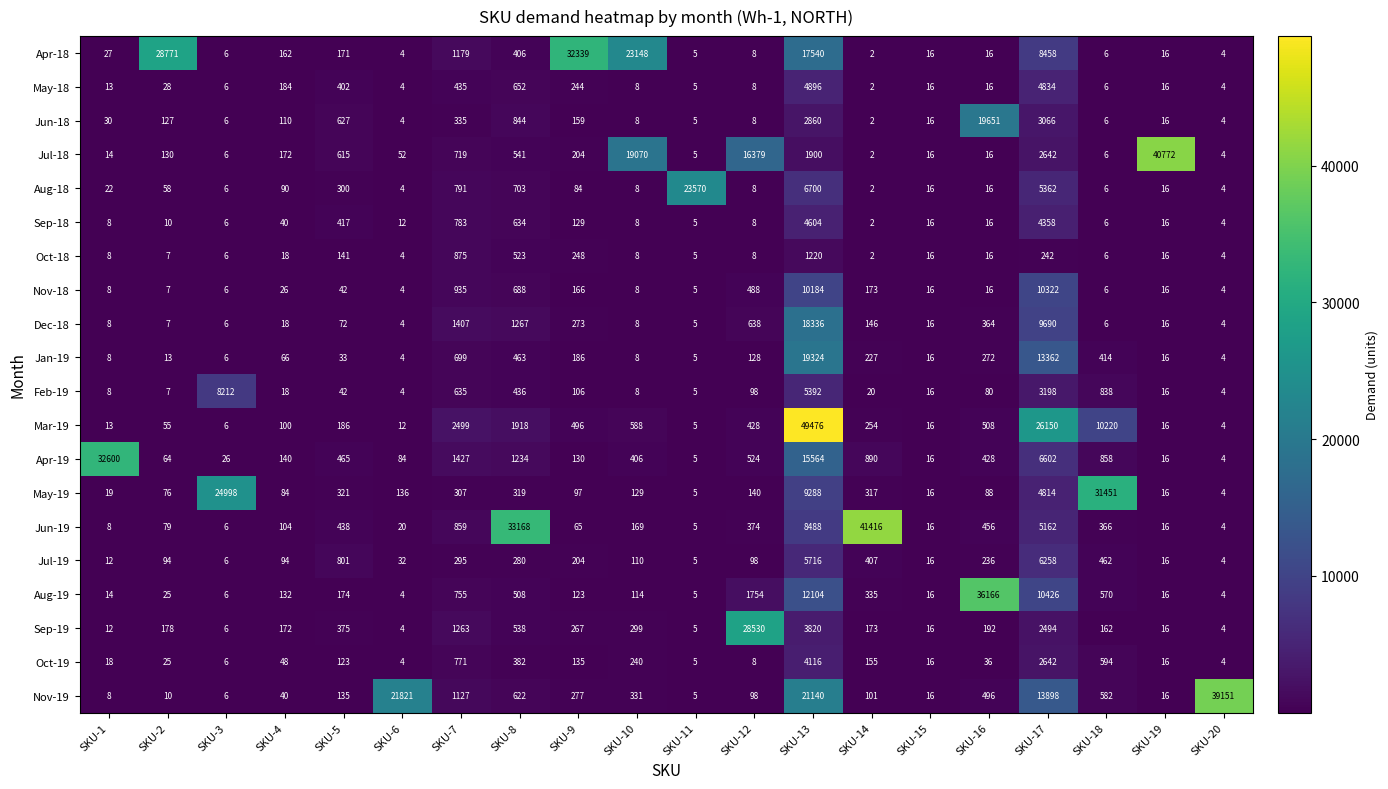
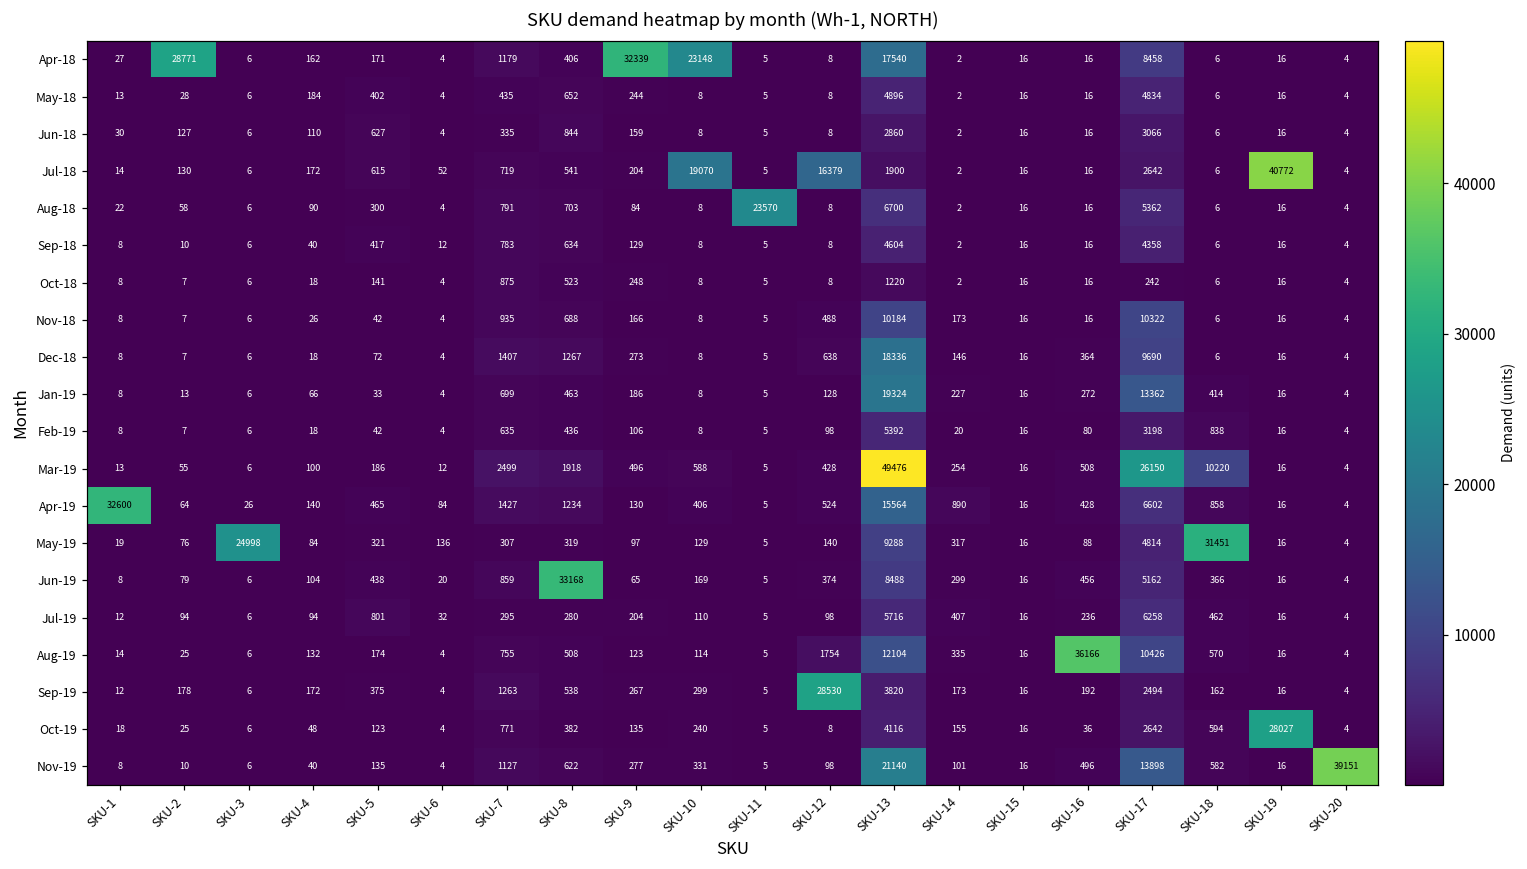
  {
    "Jun-18": {
      "SKU-1": 30,
      "SKU-2": 127,
      "SKU-3": 6,
      "SKU-4": 110,
      "SKU-5": 627,
      "SKU-6": 4,
      "SKU-7": 335,
      "SKU-8": 844,
      "SKU-9": 159,
      "SKU-10": 8,
      "SKU-11": 5,
      "SKU-12": 8,
      "SKU-13": 2860,
      "SKU-14": 2,
      "SKU-15": 16,
-     "SKU-16": 19651,
+     "SKU-16": 16,
      "SKU-17": 3066,
      "SKU-18": 6,
      "SKU-19": 16,
      "SKU-20": 4
    },
    "Feb-19": {
      "SKU-1": 8,
      "SKU-2": 7,
-     "SKU-3": 8212,
+     "SKU-3": 6,
      "SKU-4": 18,
      "SKU-5": 42,
      "SKU-6": 4,
      "SKU-7": 635,
      "SKU-8": 436,
      "SKU-9": 106,
      "SKU-10": 8,
      "SKU-11": 5,
      "SKU-12": 98,
      "SKU-13": 5392,
      "SKU-14": 20,
      "SKU-15": 16,
      "SKU-16": 80,
      "SKU-17": 3198,
      "SKU-18": 838,
      "SKU-19": 16,
      "SKU-20": 4
    },
    "Jun-19": {
      "SKU-1": 8,
      "SKU-2": 79,
      "SKU-3": 6,
      "SKU-4": 104,
      "SKU-5": 438,
      "SKU-6": 20,
      "SKU-7": 859,
      "SKU-8": 33168,
      "SKU-9": 65,
      "SKU-10": 169,
      "SKU-11": 5,
      "SKU-12": 374,
      "SKU-13": 8488,
-     "SKU-14": 41416,
+     "SKU-14": 299,
      "SKU-15": 16,
      "SKU-16": 456,
      "SKU-17": 5162,
      "SKU-18": 366,
      "SKU-19": 16,
      "SKU-20": 4
    },
    "Oct-19": {
      "SKU-1": 18,
      "SKU-2": 25,
      "SKU-3": 6,
      "SKU-4": 48,
      "SKU-5": 123,
      "SKU-6": 4,
      "SKU-7": 771,
      "SKU-8": 382,
      "SKU-9": 135,
      "SKU-10": 240,
      "SKU-11": 5,
      "SKU-12": 8,
      "SKU-13": 4116,
      "SKU-14": 155,
      "SKU-15": 16,
      "SKU-16": 36,
      "SKU-17": 2642,
      "SKU-18": 594,
-     "SKU-19": 16,
+     "SKU-19": 28027,
      "SKU-20": 4
    },
    "Nov-19": {
      "SKU-1": 8,
      "SKU-2": 10,
      "SKU-3": 6,
      "SKU-4": 40,
      "SKU-5": 135,
-     "SKU-6": 21821,
+     "SKU-6": 4,
      "SKU-7": 1127,
      "SKU-8": 622,
      "SKU-9": 277,
      "SKU-10": 331,
      "SKU-11": 5,
      "SKU-12": 98,
      "SKU-13": 21140,
      "SKU-14": 101,
      "SKU-15": 16,
      "SKU-16": 496,
      "SKU-17": 13898,
      "SKU-18": 582,
      "SKU-19": 16,
      "SKU-20": 39151
    }
  }
